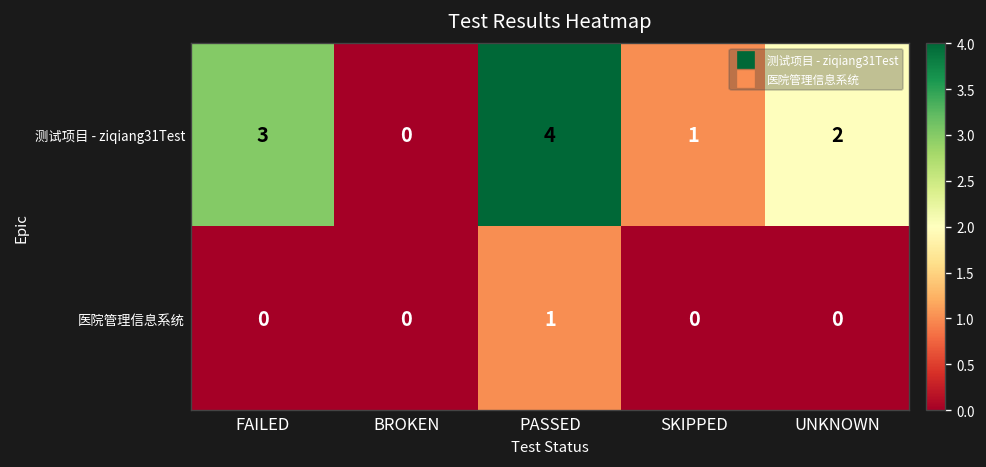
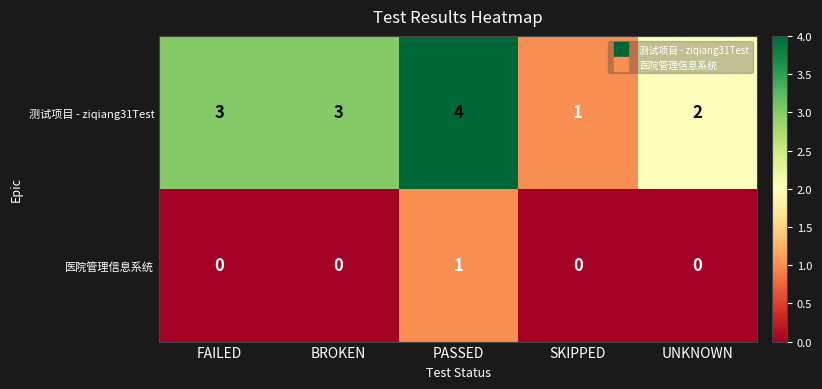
  {
    "测试项目 - ziqiang31Test": {
      "FAILED": 3,
-     "BROKEN": 0,
+     "BROKEN": 3,
      "PASSED": 4,
      "SKIPPED": 1,
      "UNKNOWN": 2
    },
    "医院管理信息系统": {
      "FAILED": 0,
      "BROKEN": 0,
      "PASSED": 1,
      "SKIPPED": 0,
      "UNKNOWN": 0
    }
  }
